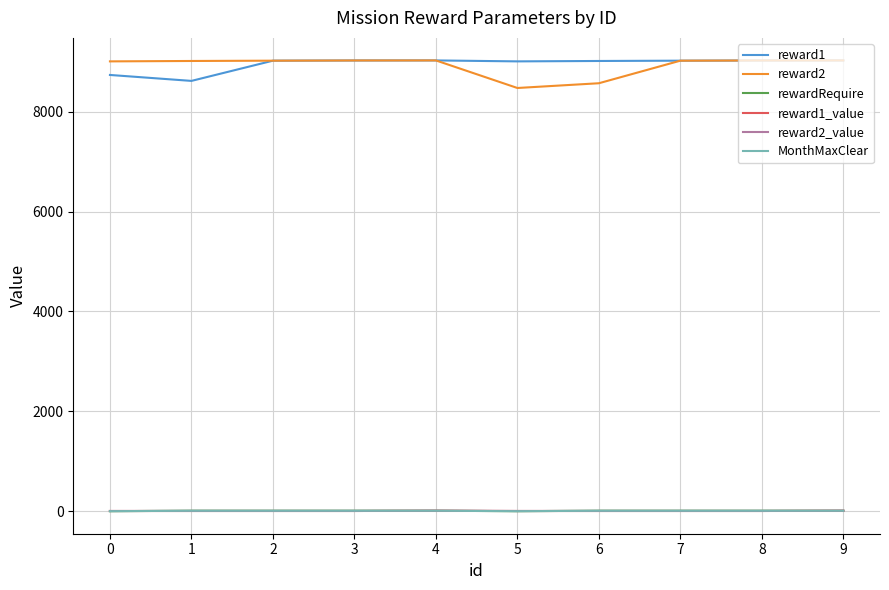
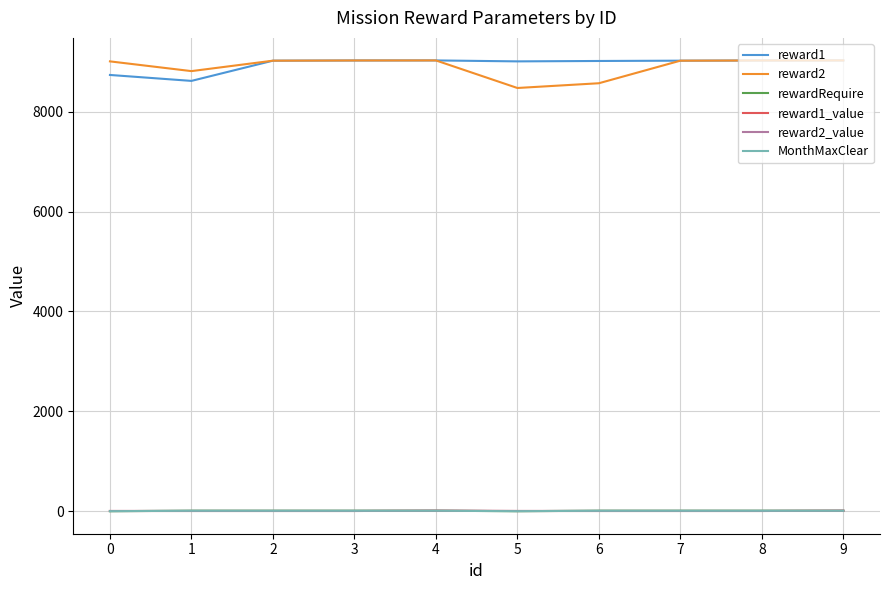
  {
    "reward1": {
      "0": 8700,
      "1": 8600,
      "5": 9000,
      "6": 9000
    },
    "reward2": {
      "0": 9000,
-     "1": 9000,
+     "1": 8800,
      "5": 8500,
      "6": 8600
    },
    "MonthMaxClear": {
      "0": 0,
      "1": 0,
      "2": 0,
      "3": 0,
      "4": 0,
      "5": 0,
      "6": 0,
      "7": 0,
      "8": 0,
      "9": 0
    }
  }
